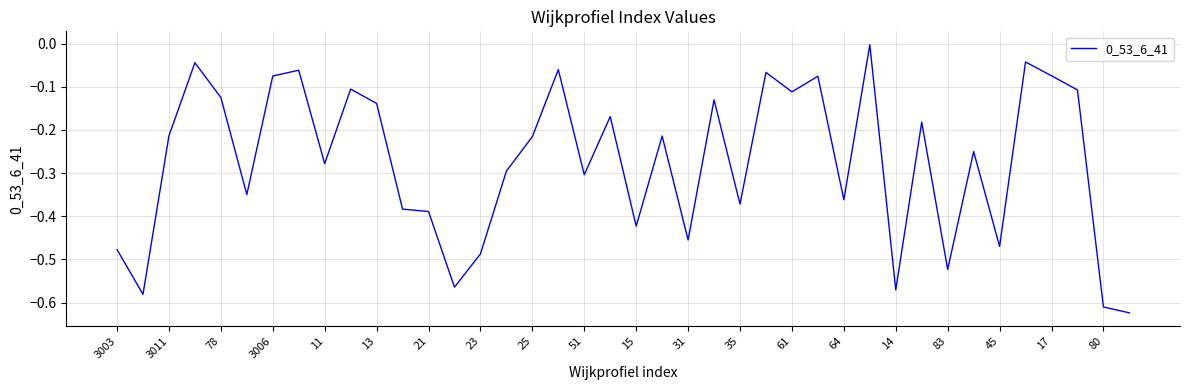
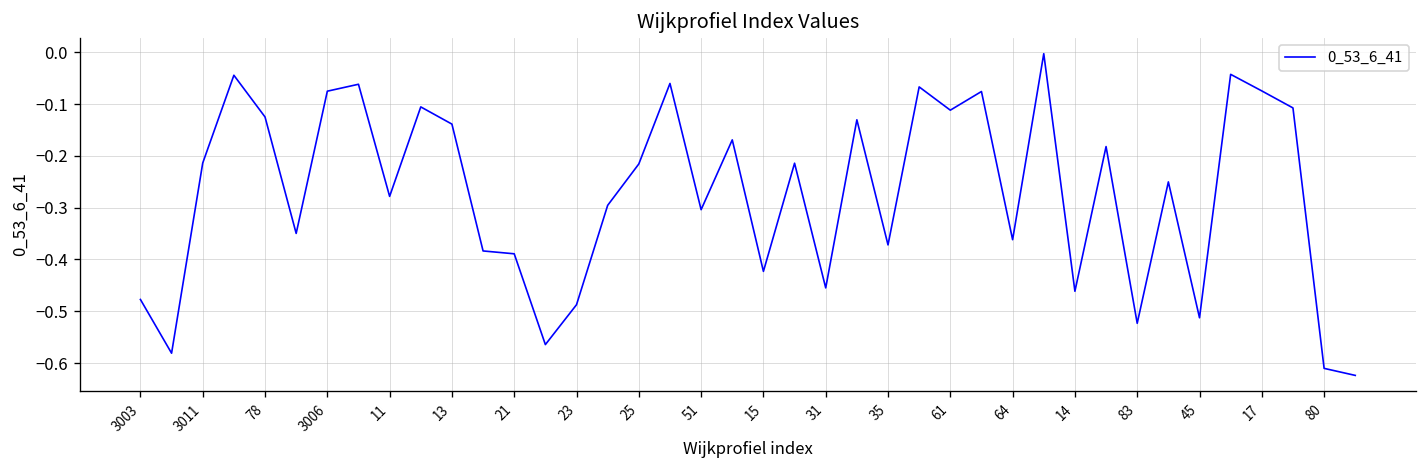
  {
    "3003": -0.48,
    "3011": -0.21,
    "78": -0.12,
    "3006": -0.08,
    "51": -0.30,
    "61": -0.11,
    "64": -0.36,
-   "14": -0.57,
+   "14": -0.46,
    "83": -0.52,
-   "45": -0.47,
+   "45": -0.51,
    "80": -0.61
  }
